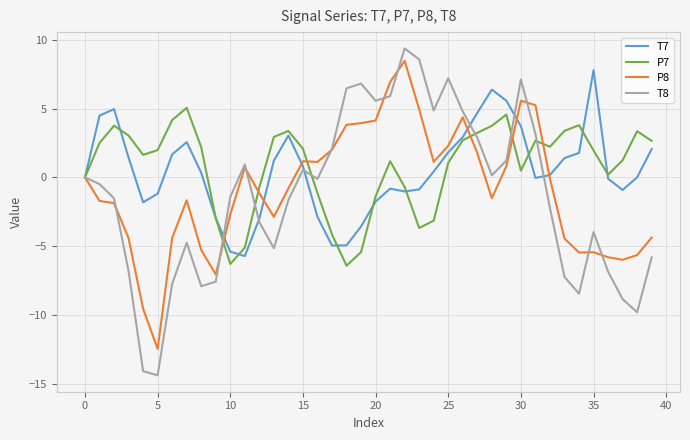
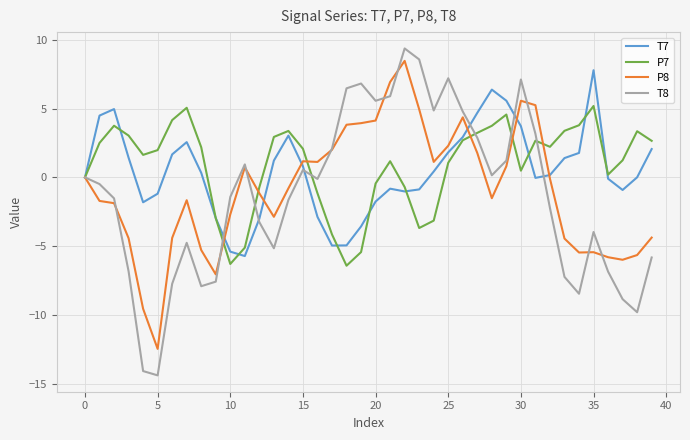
  {
    "T7": {
      "5": -1.2,
      "10": -5.4,
      "15": 0.8,
      "20": -1.8,
      "25": 1.8,
      "30": 3.7,
      "35": 7.8
    },
    "P7": {
      "5": 2.0,
      "10": -6.3,
      "15": 2.1,
-     "20": -1.4,
+     "20": -0.4,
      "25": 1.1,
      "30": 0.5,
-     "35": 2.0
+     "35": 5.2
    },
    "P8": {
      "5": -12.5,
      "10": -2.7,
      "15": 1.2,
      "20": 4.1,
      "25": 2.3,
      "30": 5.6,
      "35": -5.4
    },
    "T8": {
      "5": -14.4,
      "10": -1.4,
      "15": 0.5,
      "20": 5.6,
      "25": 7.2,
      "30": 7.1,
      "35": -4.0
    }
  }
